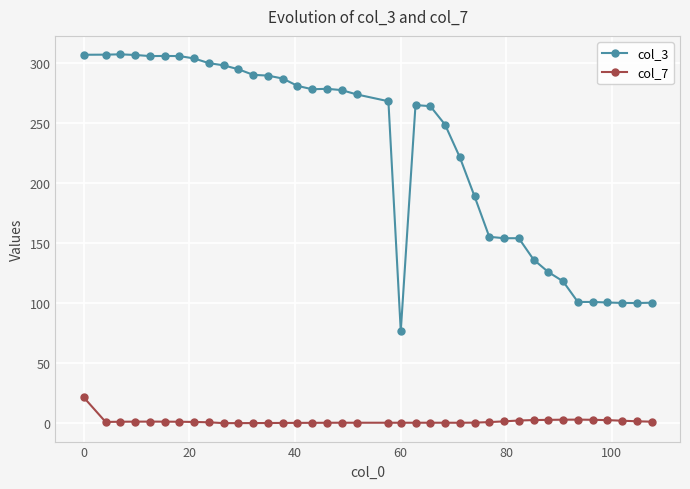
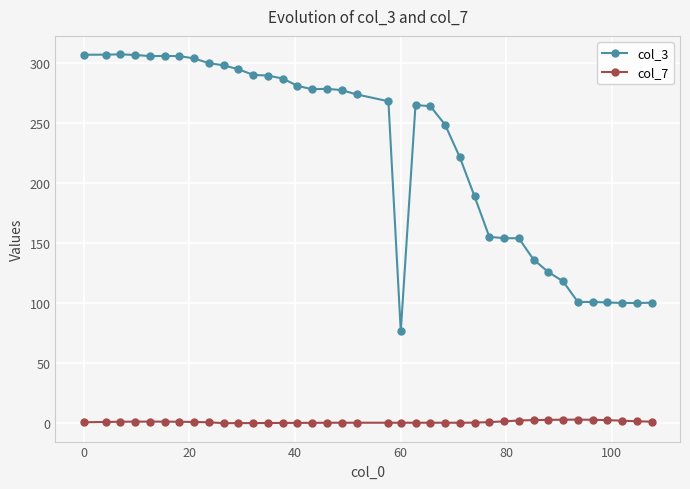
  {
    "col_3": {
      "0": 307,
      "60": 77
    },
    "col_7": {
-     "0": 22,
+     "0": 1,
      "60": 0
    }
  }
